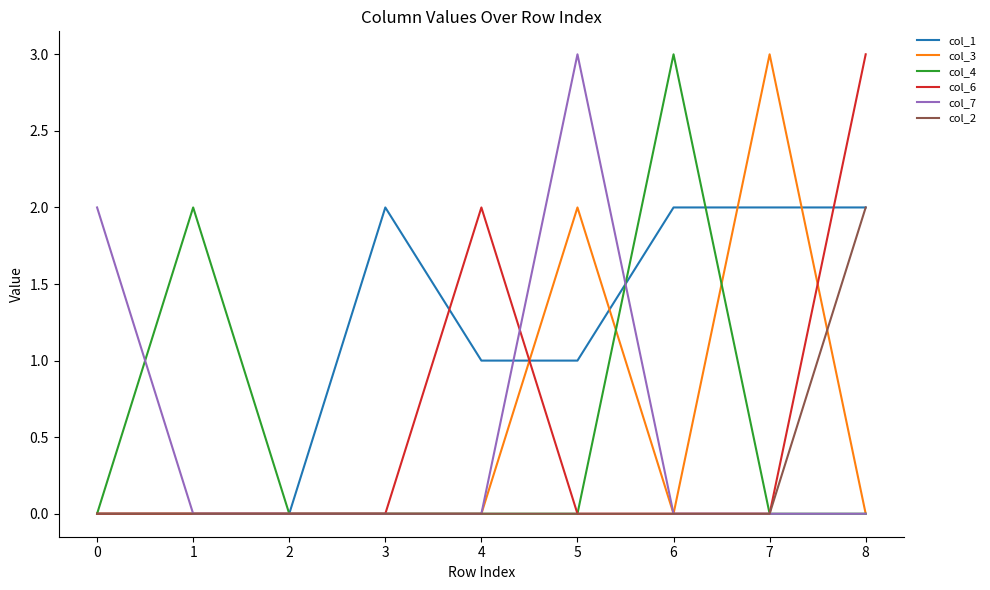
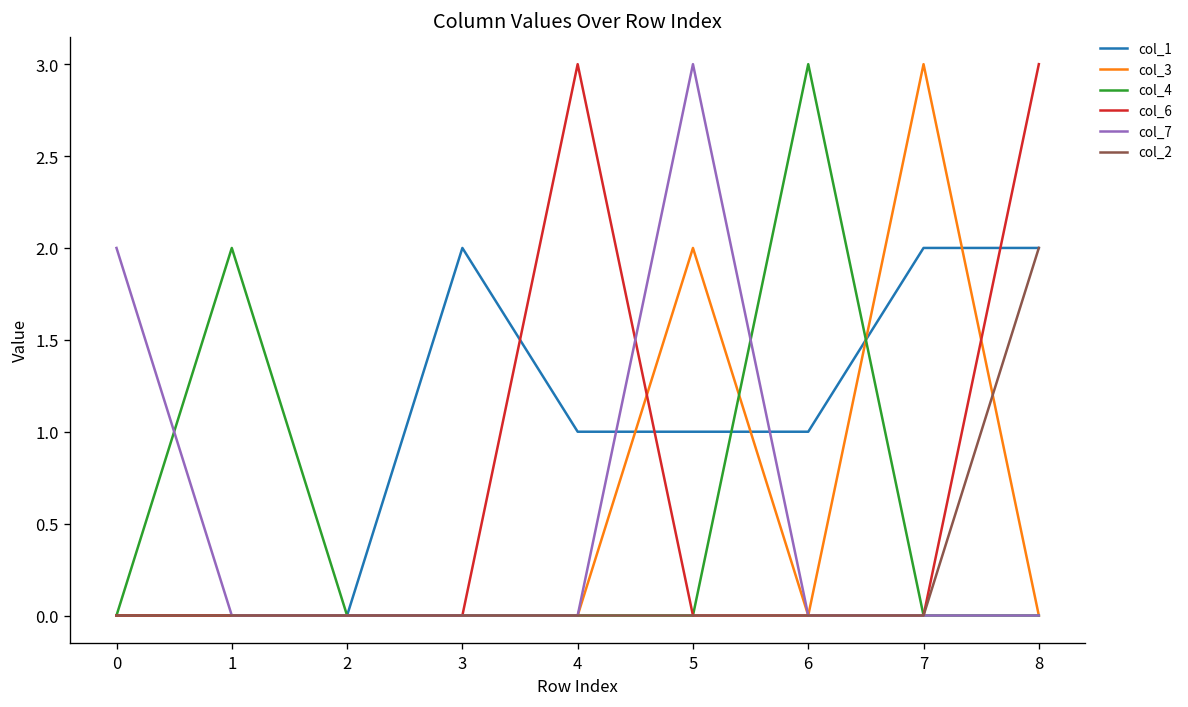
  {
    "col_1": {
      "3": 2,
      "4": 1,
      "5": 1,
-     "6": 2,
+     "6": 1,
      "7": 2
    },
    "col_3": {
      "5": 2,
      "7": 3
    },
    "col_4": {
      "1": 2,
      "6": 3
    },
    "col_6": {
-     "4": 2,
+     "4": 3,
      "8": 3
    },
    "col_7": {
      "0": 2,
      "5": 3
    }
  }
